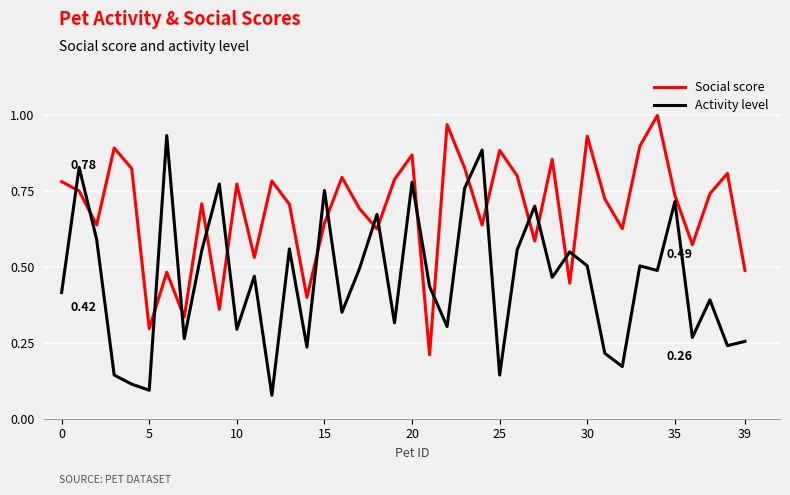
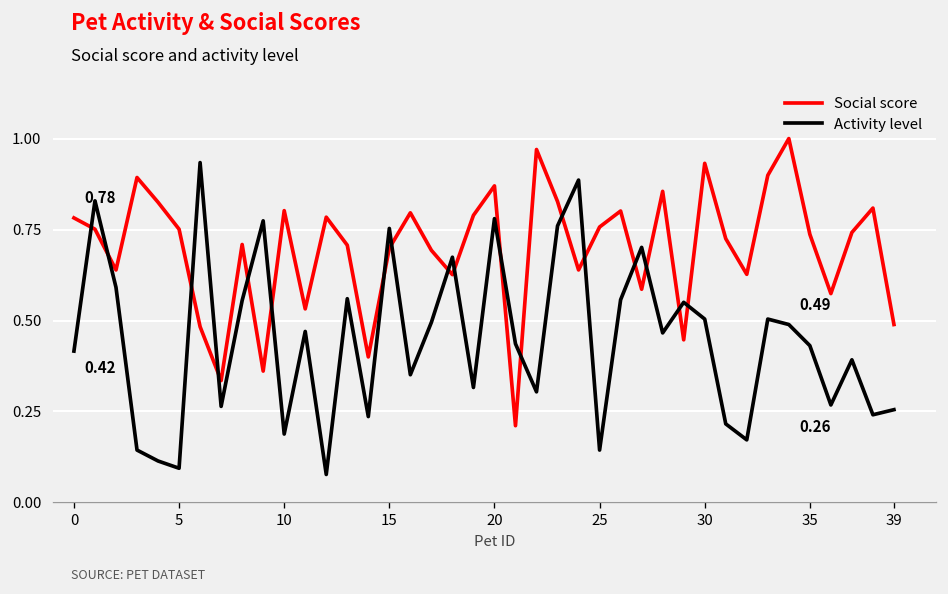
  {
    "Social score": {
-     "5": 0.30,
-     "10": 0.77,
-     "15": 0.65,
+     "5": 0.75,
+     "10": 0.80,
+     "15": 0.70,
      "20": 0.87,
-     "25": 0.89,
+     "25": 0.76,
      "30": 0.93,
      "35": 0.74,
      "39": 0.49
    },
    "Activity level": {
      "5": 0.09,
-     "10": 0.30,
+     "10": 0.19,
      "15": 0.75,
      "20": 0.78,
      "25": 0.14,
      "30": 0.50,
-     "35": 0.72,
+     "35": 0.43,
      "39": 0.26
    }
  }
